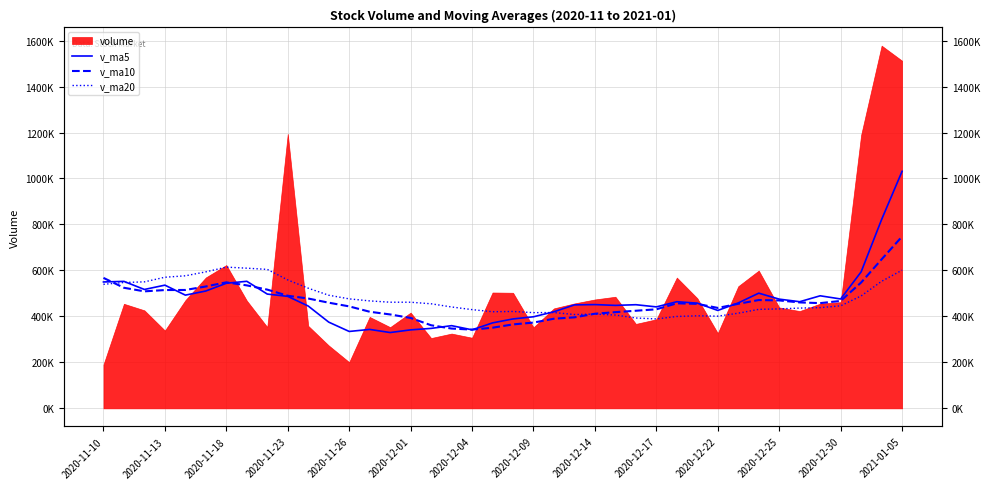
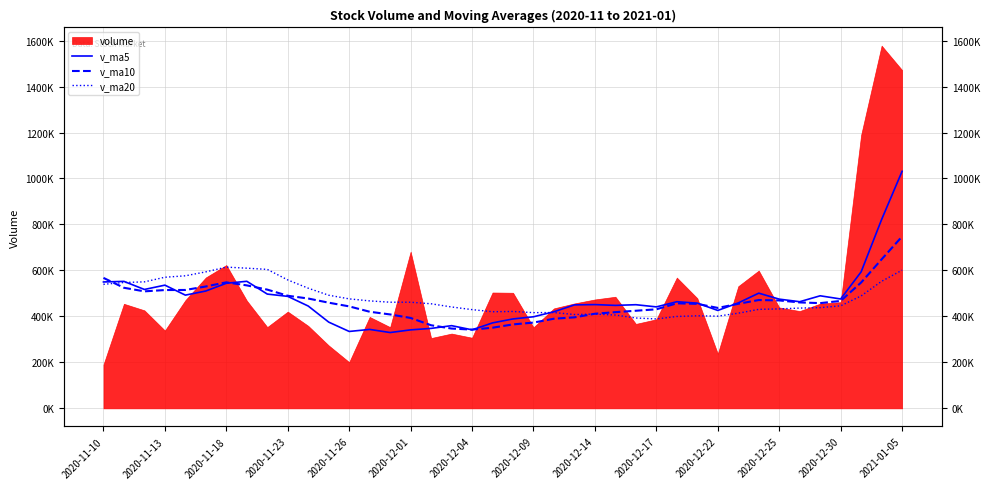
  {
    "volume": {
      "2020-11-10": 190000,
      "2020-11-13": 340000,
-     "2020-11-23": 1190000,
+     "2020-11-23": 420000,
      "2020-11-26": 200000,
-     "2020-12-01": 420000,
+     "2020-12-01": 680000,
      "2020-12-04": 310000,
      "2020-12-09": 350000,
      "2020-12-14": 470000,
-     "2020-12-22": 330000,
-     "2021-01-05": 1510000
+     "2020-12-22": 240000,
+     "2021-01-05": 1470000
    }
  }
